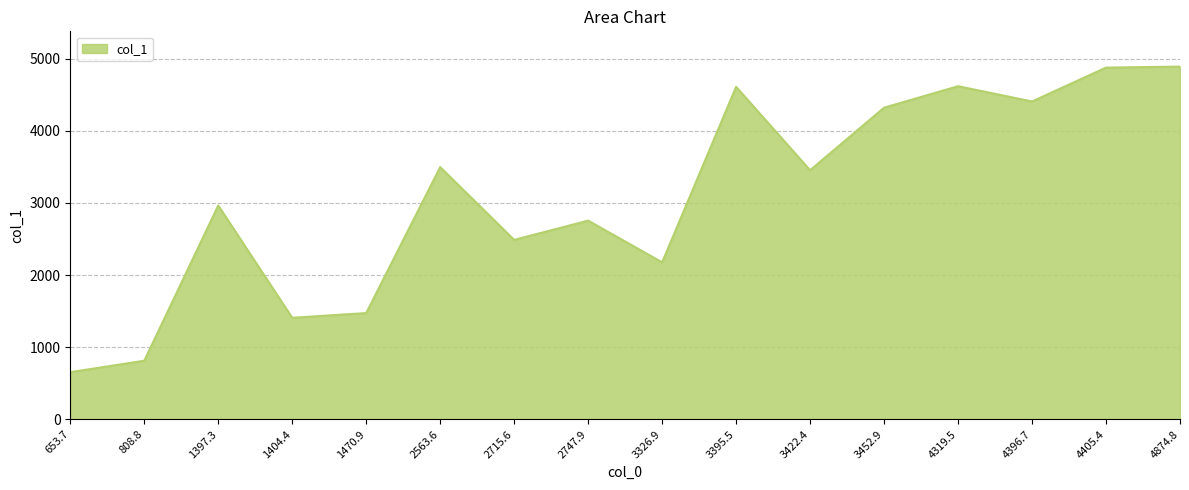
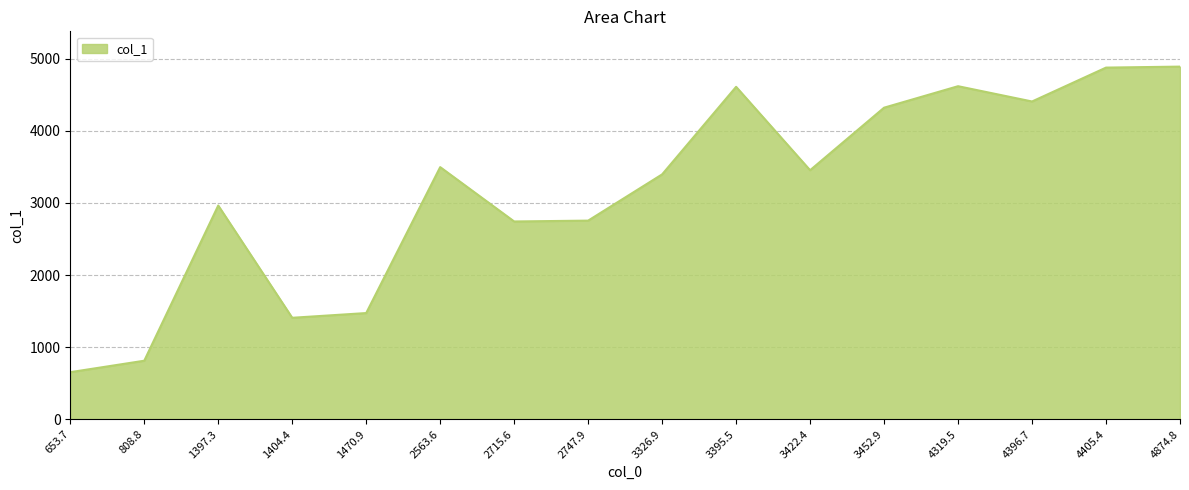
  {
    "653.7": 700,
    "808.8": 800,
    "1397.3": 3000,
    "1404.4": 1400,
    "1470.9": 1500,
    "2563.6": 3500,
-   "2715.6": 2500,
+   "2715.6": 2700,
    "2747.9": 2800,
-   "3326.9": 2200,
+   "3326.9": 3400,
    "3395.5": 4600,
    "3422.4": 3500,
    "3452.9": 4300,
    "4319.5": 4600,
    "4396.7": 4400,
    "4405.4": 4900,
    "4874.8": 4900
  }
